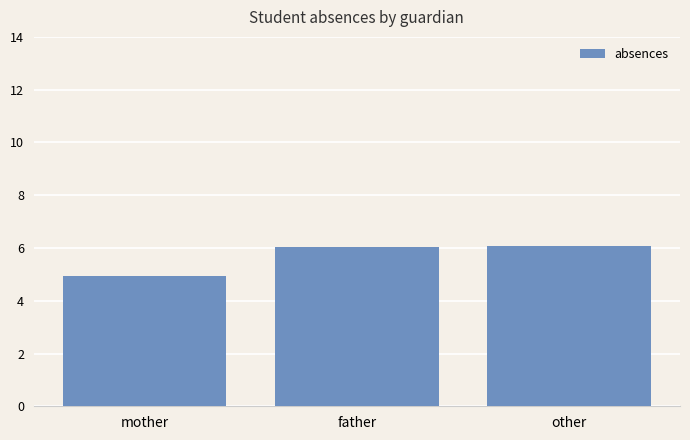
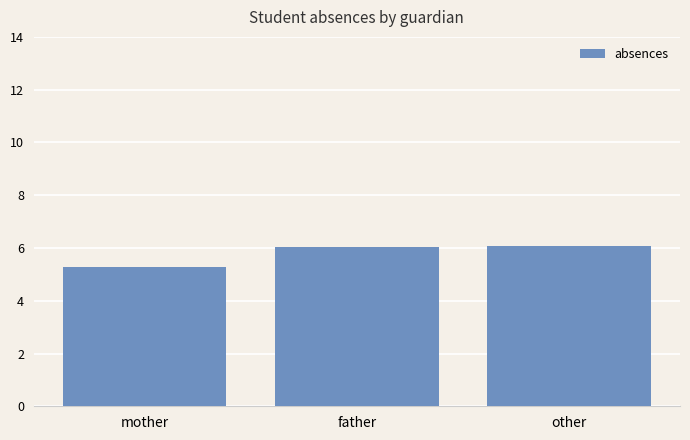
  {
-   "mother": 4.9,
+   "mother": 5.3,
    "father": 6.1,
    "other": 6.1
  }
